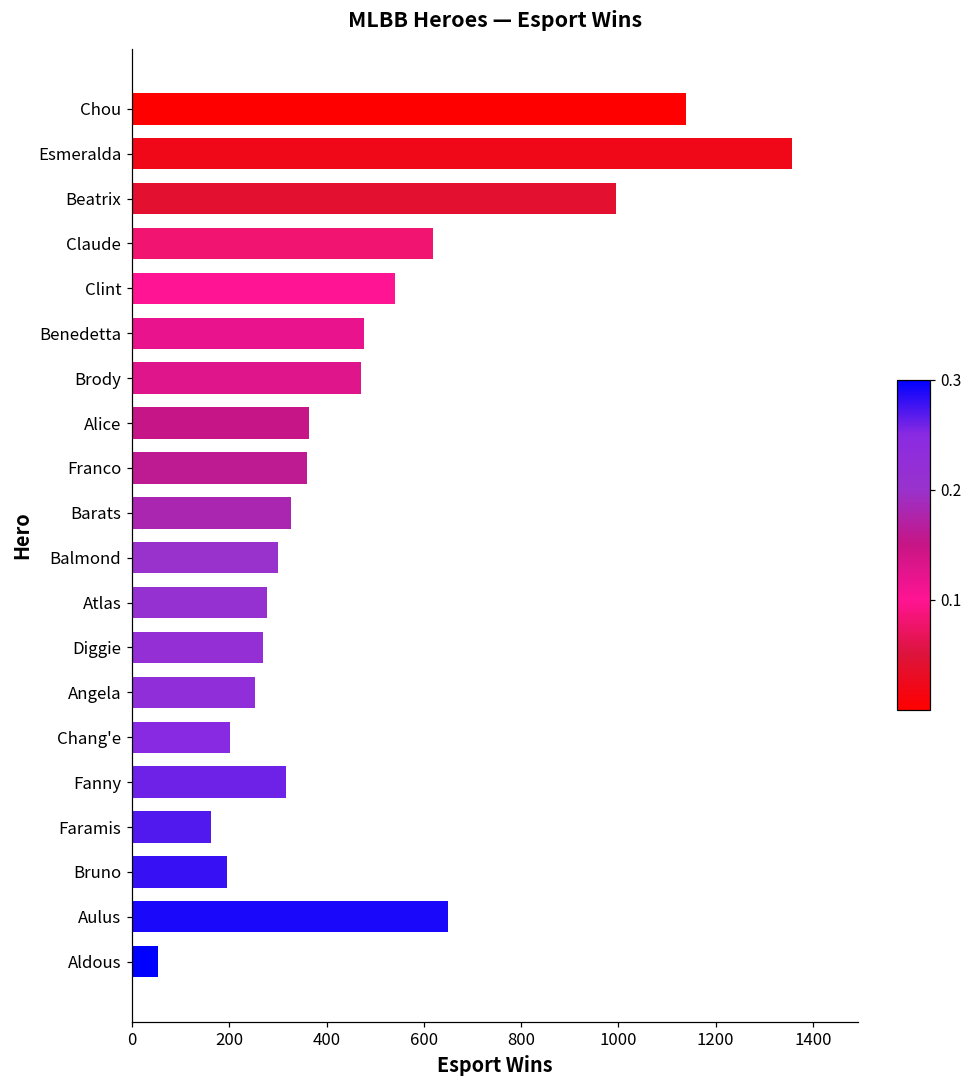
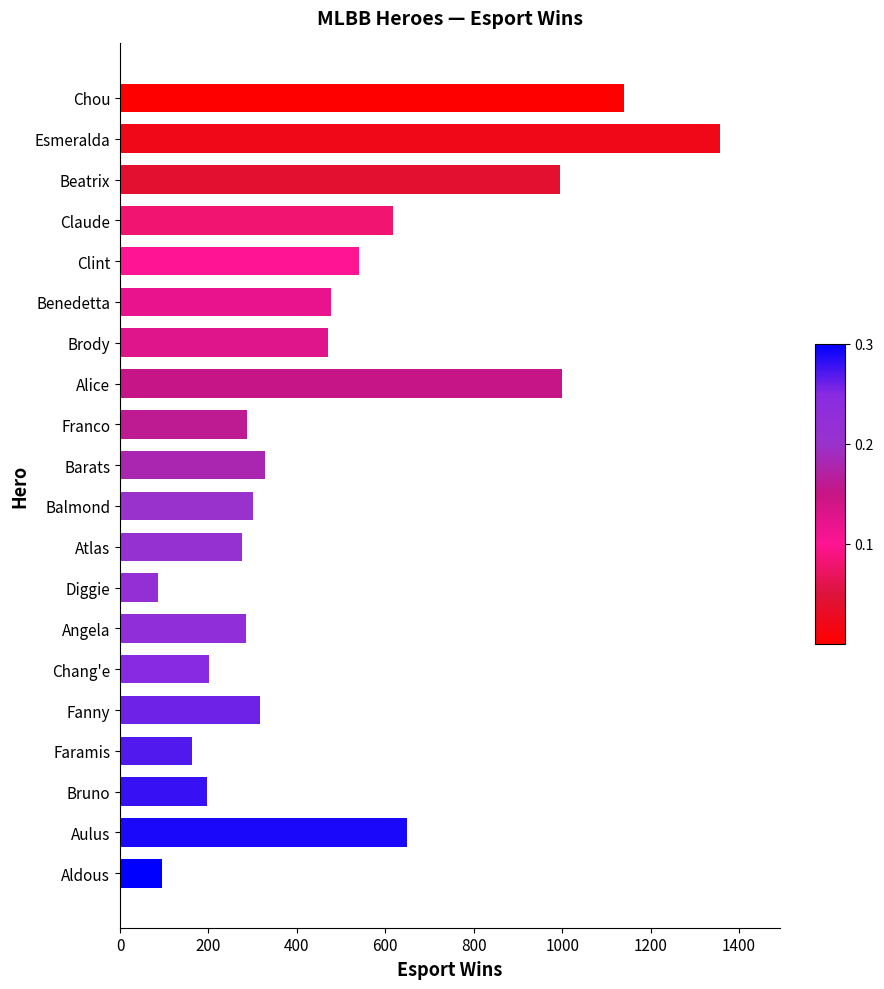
  {
    "Chou": 1140,
    "Esmeralda": 1360,
    "Beatrix": 1000,
    "Claude": 620,
    "Clint": 540,
    "Benedetta": 480,
    "Brody": 470,
-   "Alice": 360,
-   "Franco": 360,
+   "Alice": 1000,
+   "Franco": 290,
    "Barats": 330,
    "Balmond": 300,
    "Atlas": 280,
-   "Diggie": 270,
-   "Angela": 250,
+   "Diggie": 90,
+   "Angela": 290,
    "Chang'e": 200,
    "Fanny": 320,
    "Faramis": 160,
    "Bruno": 200,
    "Aulus": 650,
-   "Aldous": 50
+   "Aldous": 100
  }
